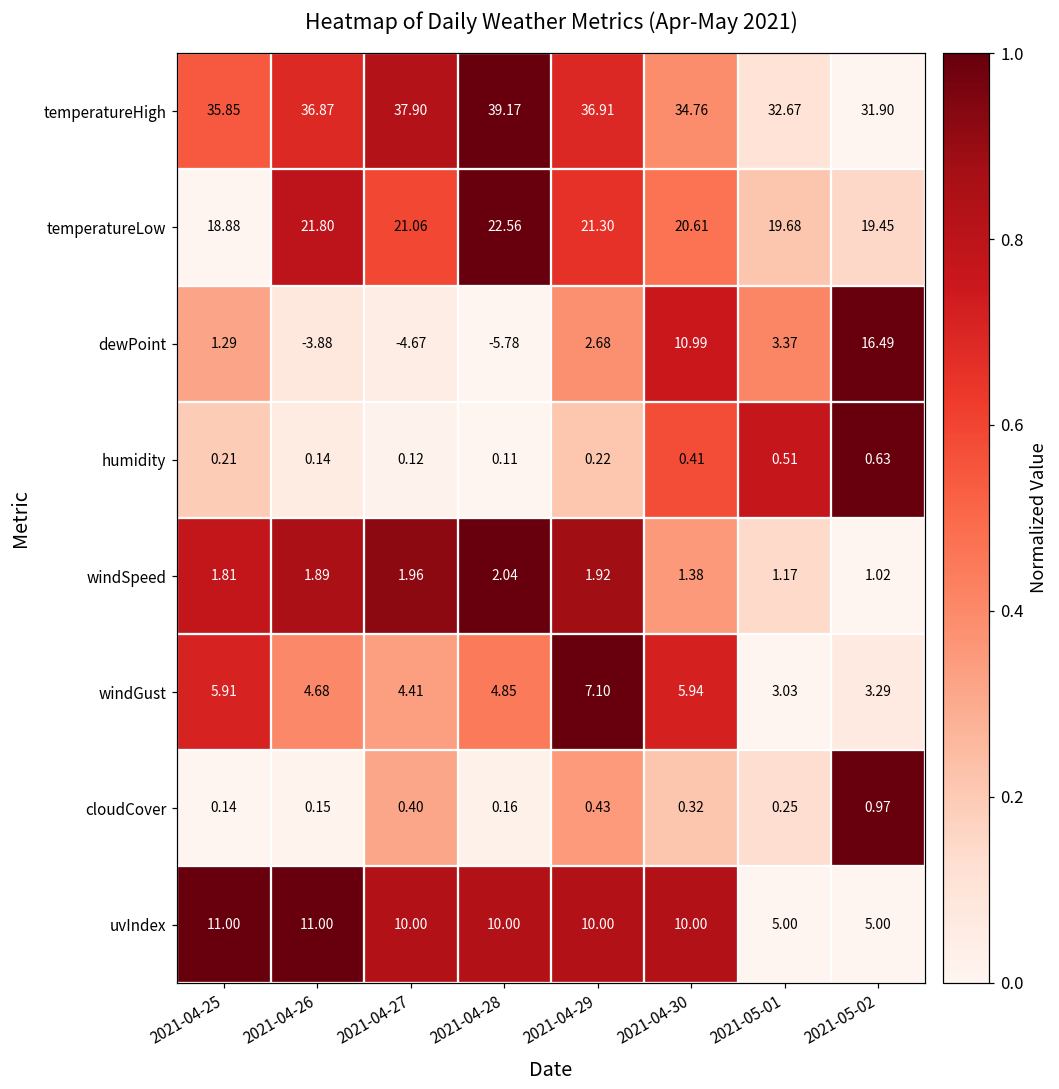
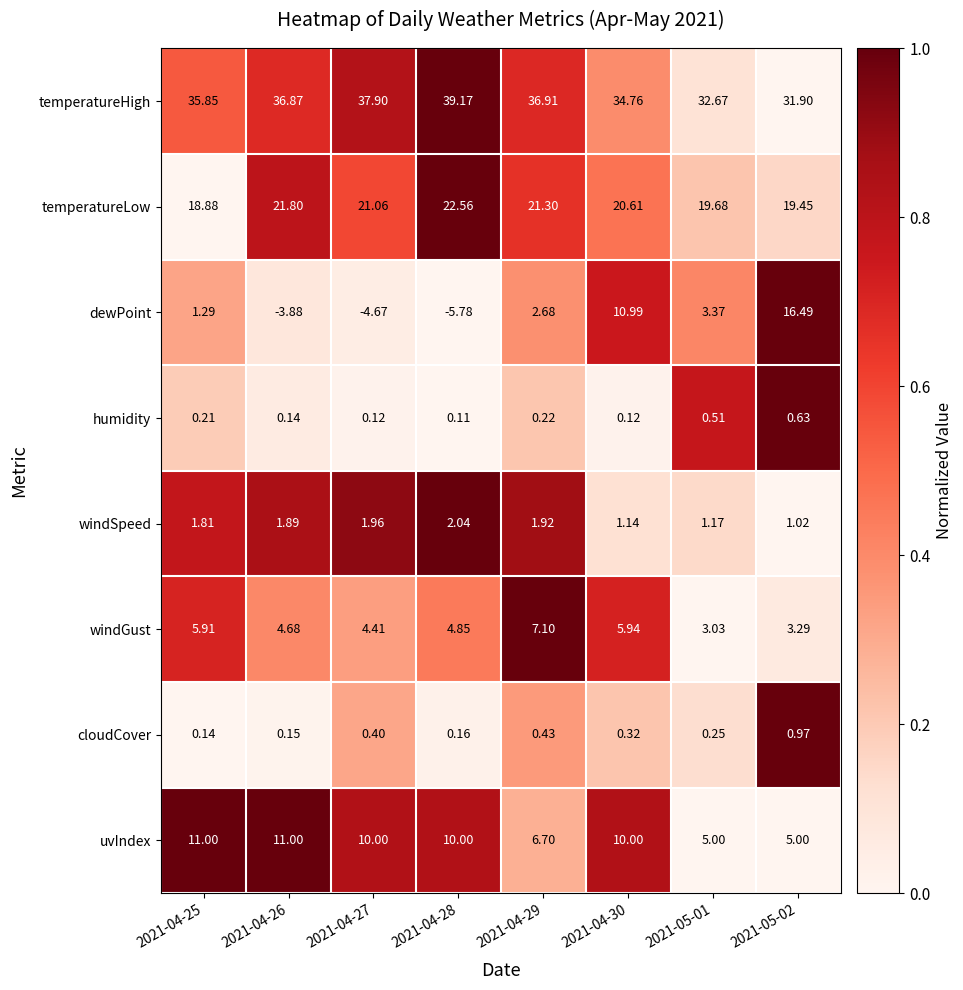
  {
    "temperatureHigh": {
      "2021-04-25": 35.85,
      "2021-04-26": 36.87,
      "2021-04-27": 37.90,
      "2021-04-28": 39.17,
      "2021-04-29": 36.91,
      "2021-04-30": 34.76,
      "2021-05-01": 32.67,
      "2021-05-02": 31.90
    },
    "temperatureLow": {
      "2021-04-25": 18.88,
      "2021-04-26": 21.80,
      "2021-04-27": 21.06,
      "2021-04-28": 22.56,
      "2021-04-29": 21.30,
      "2021-04-30": 20.61,
      "2021-05-01": 19.68,
      "2021-05-02": 19.45
    },
    "dewPoint": {
      "2021-04-25": 1.29,
      "2021-04-26": -3.88,
      "2021-04-27": -4.67,
      "2021-04-28": -5.78,
      "2021-04-29": 2.68,
      "2021-04-30": 10.99,
      "2021-05-01": 3.37,
      "2021-05-02": 16.49
    },
    "humidity": {
      "2021-04-25": 0.21,
      "2021-04-26": 0.14,
      "2021-04-27": 0.12,
      "2021-04-28": 0.11,
      "2021-04-29": 0.22,
-     "2021-04-30": 0.41,
+     "2021-04-30": 0.12,
      "2021-05-01": 0.51,
      "2021-05-02": 0.63
    },
    "windSpeed": {
      "2021-04-25": 1.81,
      "2021-04-26": 1.89,
      "2021-04-27": 1.96,
      "2021-04-28": 2.04,
      "2021-04-29": 1.92,
-     "2021-04-30": 1.38,
+     "2021-04-30": 1.14,
      "2021-05-01": 1.17,
      "2021-05-02": 1.02
    },
    "windGust": {
      "2021-04-25": 5.91,
      "2021-04-26": 4.68,
      "2021-04-27": 4.41,
      "2021-04-28": 4.85,
      "2021-04-29": 7.10,
      "2021-04-30": 5.94,
      "2021-05-01": 3.03,
      "2021-05-02": 3.29
    },
    "cloudCover": {
      "2021-04-25": 0.14,
      "2021-04-26": 0.15,
      "2021-04-27": 0.40,
      "2021-04-28": 0.16,
      "2021-04-29": 0.43,
      "2021-04-30": 0.32,
      "2021-05-01": 0.25,
      "2021-05-02": 0.97
    },
    "uvIndex": {
      "2021-04-25": 11.00,
      "2021-04-26": 11.00,
      "2021-04-27": 10.00,
      "2021-04-28": 10.00,
-     "2021-04-29": 10.00,
+     "2021-04-29": 6.70,
      "2021-04-30": 10.00,
      "2021-05-01": 5.00,
      "2021-05-02": 5.00
    }
  }
